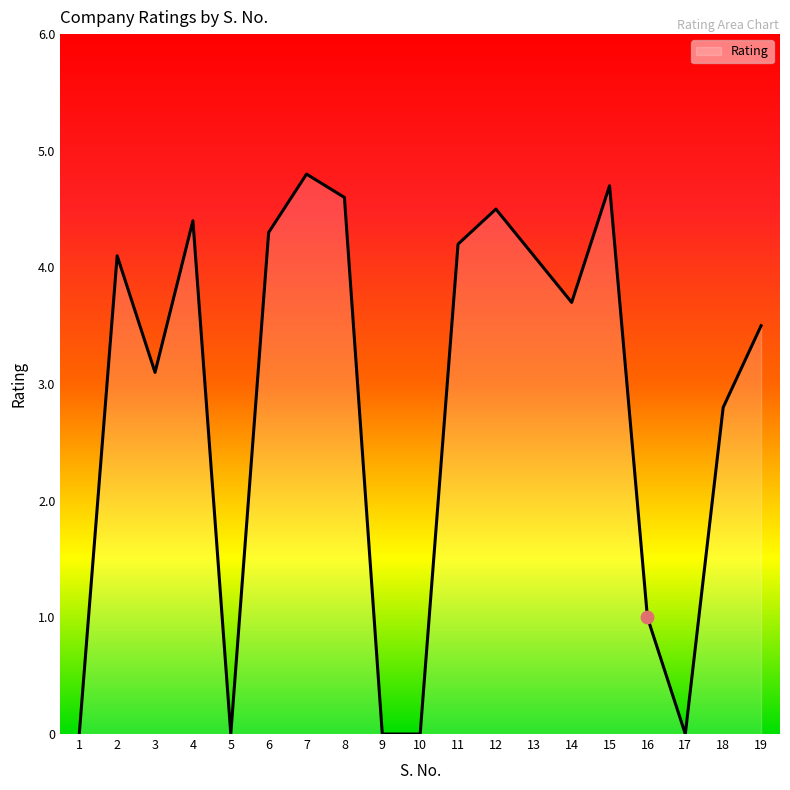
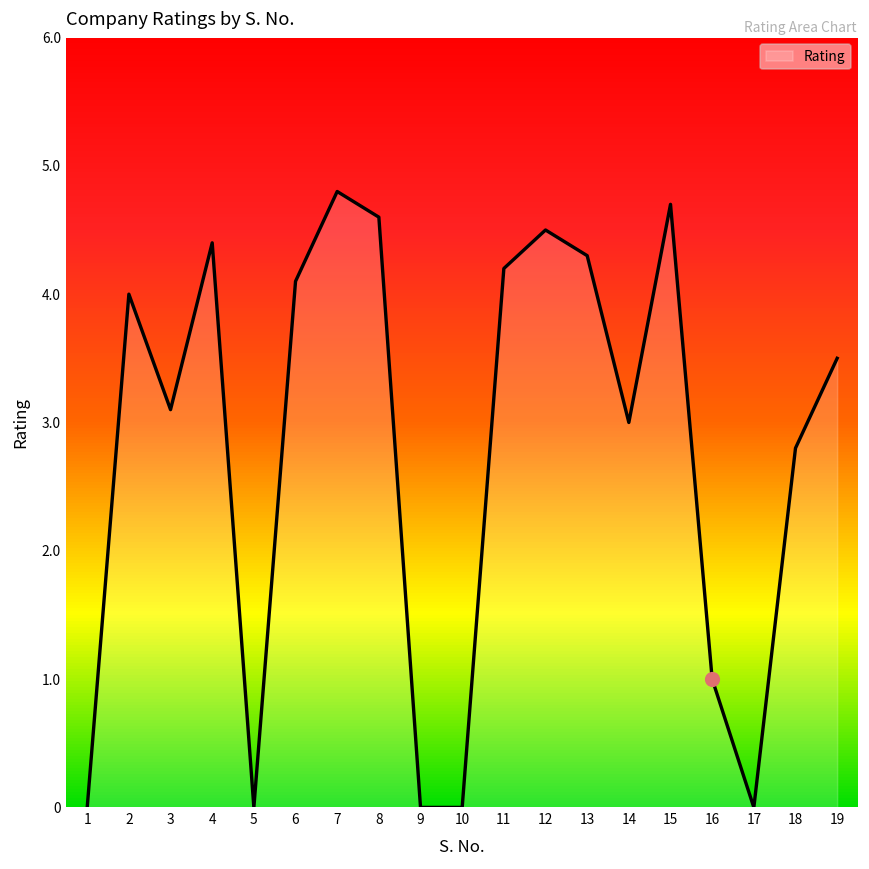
  {
    "Rating": {
      "1": 0.0,
-     "2": 4.1,
+     "2": 4.0,
      "3": 3.1,
      "4": 4.4,
      "5": 0.0,
-     "6": 4.3,
+     "6": 4.1,
      "7": 4.8,
      "8": 4.6,
      "9": 0.0,
      "10": 0.0,
      "11": 4.2,
      "12": 4.5,
-     "13": 4.1,
-     "14": 3.7,
+     "13": 4.3,
+     "14": 3.0,
      "15": 4.7,
      "17": 0.0,
      "18": 2.8,
      "19": 3.5
    }
  }
